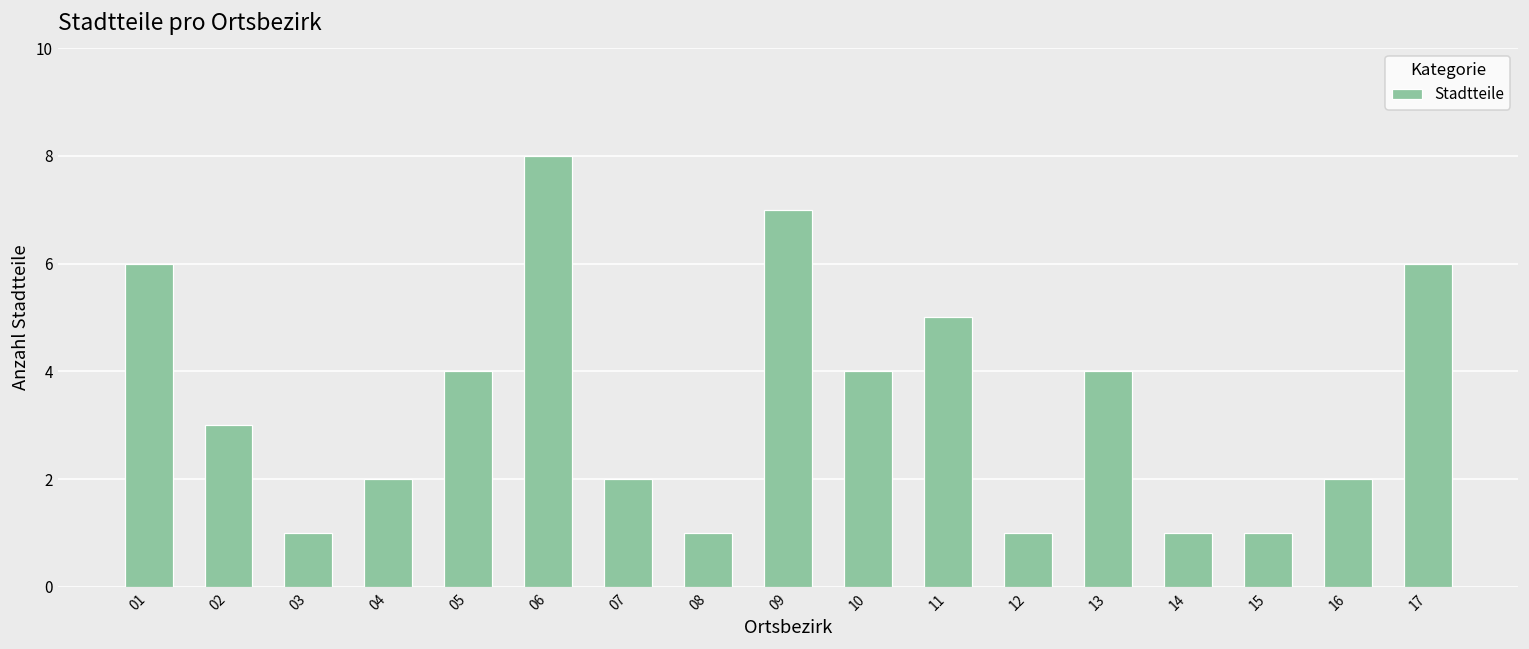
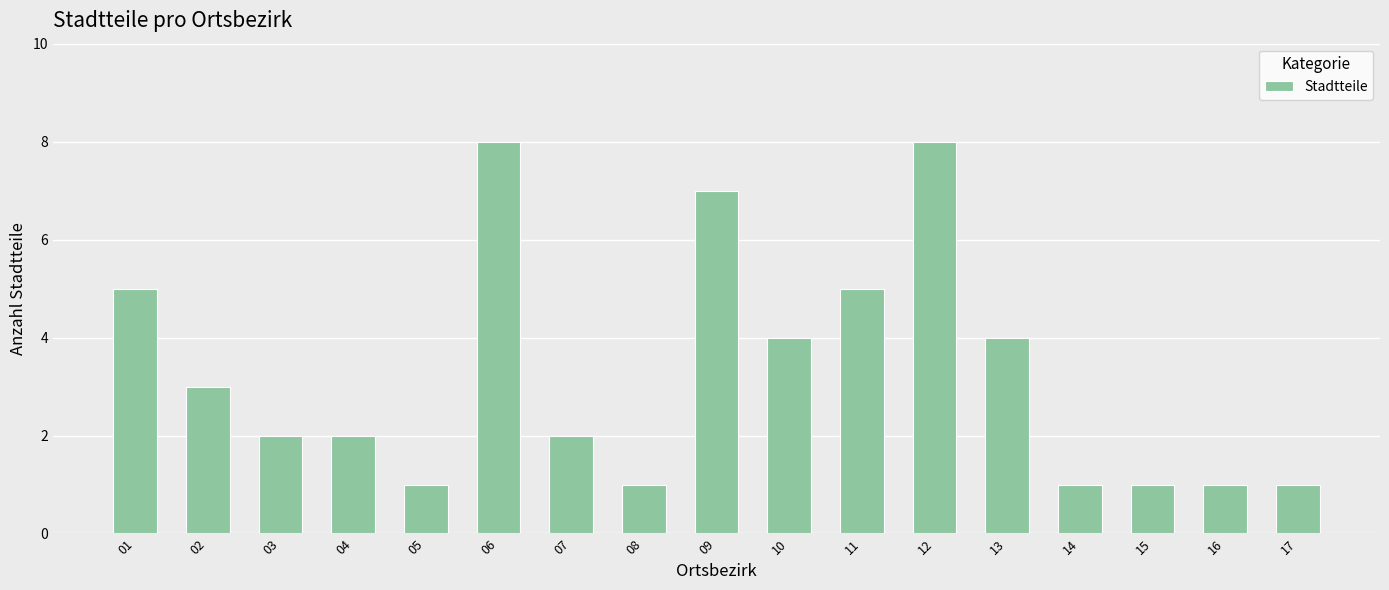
  {
-   "01": 6,
+   "01": 5,
    "02": 3,
-   "03": 1,
+   "03": 2,
    "04": 2,
-   "05": 4,
+   "05": 1,
    "06": 8,
    "07": 2,
    "08": 1,
    "09": 7,
    "10": 4,
    "11": 5,
-   "12": 1,
+   "12": 8,
    "13": 4,
    "14": 1,
    "15": 1,
-   "16": 2,
-   "17": 6
+   "16": 1,
+   "17": 1
  }
